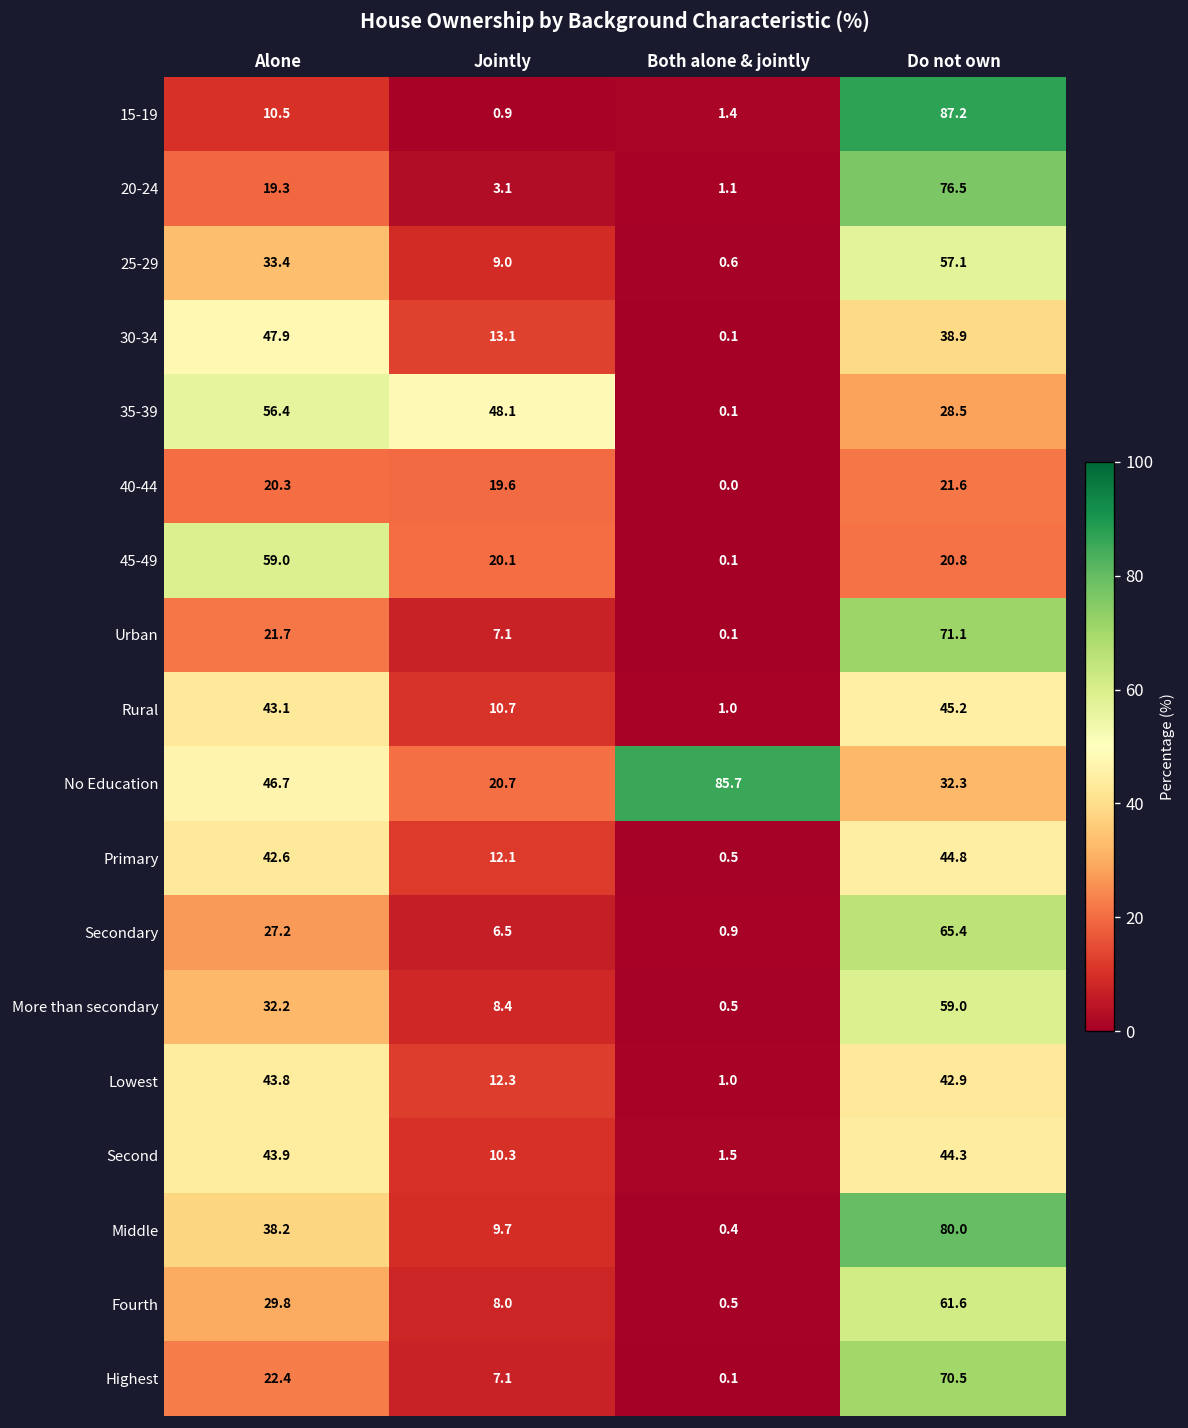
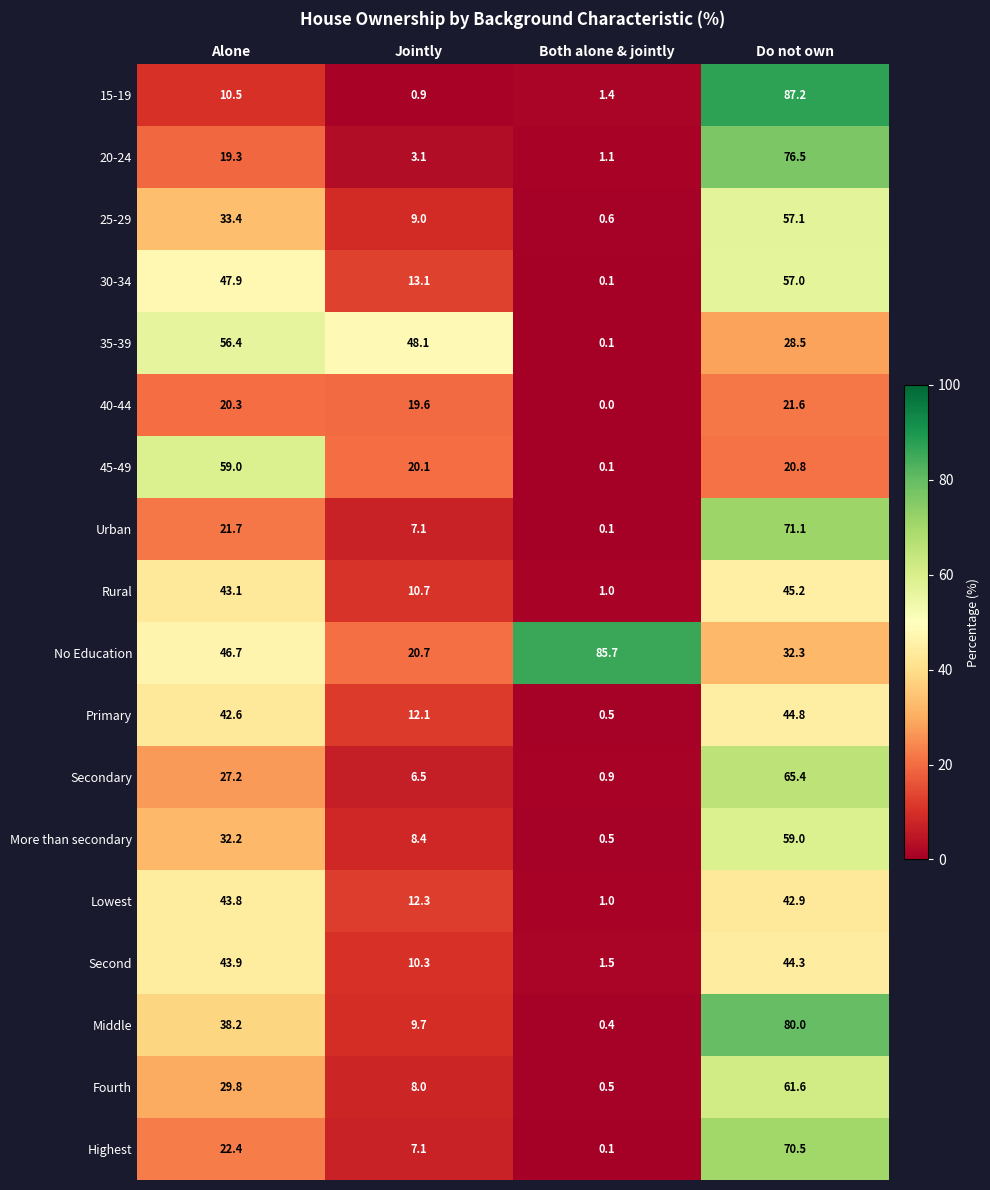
  {
    "15-19": {
      "Alone": 10.5,
      "Jointly": 0.9,
      "Both alone & jointly": 1.4,
      "Do not own": 87.2
    },
    "20-24": {
      "Alone": 19.3,
      "Jointly": 3.1,
      "Both alone & jointly": 1.1,
      "Do not own": 76.5
    },
    "25-29": {
      "Alone": 33.4,
      "Jointly": 9.0,
      "Both alone & jointly": 0.6,
      "Do not own": 57.1
    },
    "30-34": {
      "Alone": 47.9,
      "Jointly": 13.1,
      "Both alone & jointly": 0.1,
-     "Do not own": 38.9
+     "Do not own": 57.0
    },
    "35-39": {
      "Alone": 56.4,
      "Jointly": 48.1,
      "Both alone & jointly": 0.1,
      "Do not own": 28.5
    },
    "40-44": {
      "Alone": 20.3,
      "Jointly": 19.6,
      "Both alone & jointly": 0.0,
      "Do not own": 21.6
    },
    "45-49": {
      "Alone": 59.0,
      "Jointly": 20.1,
      "Both alone & jointly": 0.1,
      "Do not own": 20.8
    },
    "Urban": {
      "Alone": 21.7,
      "Jointly": 7.1,
      "Both alone & jointly": 0.1,
      "Do not own": 71.1
    },
    "Rural": {
      "Alone": 43.1,
      "Jointly": 10.7,
      "Both alone & jointly": 1.0,
      "Do not own": 45.2
    },
    "No Education": {
      "Alone": 46.7,
      "Jointly": 20.7,
      "Both alone & jointly": 85.7,
      "Do not own": 32.3
    },
    "Primary": {
      "Alone": 42.6,
      "Jointly": 12.1,
      "Both alone & jointly": 0.5,
      "Do not own": 44.8
    },
    "Secondary": {
      "Alone": 27.2,
      "Jointly": 6.5,
      "Both alone & jointly": 0.9,
      "Do not own": 65.4
    },
    "More than secondary": {
      "Alone": 32.2,
      "Jointly": 8.4,
      "Both alone & jointly": 0.5,
      "Do not own": 59.0
    },
    "Lowest": {
      "Alone": 43.8,
      "Jointly": 12.3,
      "Both alone & jointly": 1.0,
      "Do not own": 42.9
    },
    "Second": {
      "Alone": 43.9,
      "Jointly": 10.3,
      "Both alone & jointly": 1.5,
      "Do not own": 44.3
    },
    "Middle": {
      "Alone": 38.2,
      "Jointly": 9.7,
      "Both alone & jointly": 0.4,
      "Do not own": 80.0
    },
    "Fourth": {
      "Alone": 29.8,
      "Jointly": 8.0,
      "Both alone & jointly": 0.5,
      "Do not own": 61.6
    },
    "Highest": {
      "Alone": 22.4,
      "Jointly": 7.1,
      "Both alone & jointly": 0.1,
      "Do not own": 70.5
    }
  }
